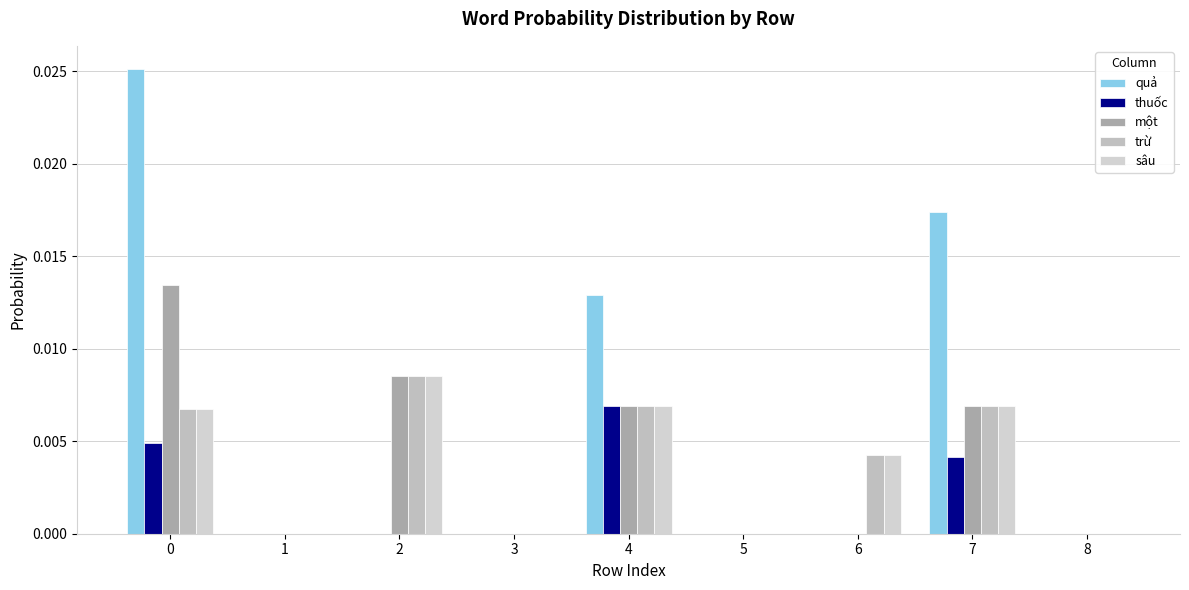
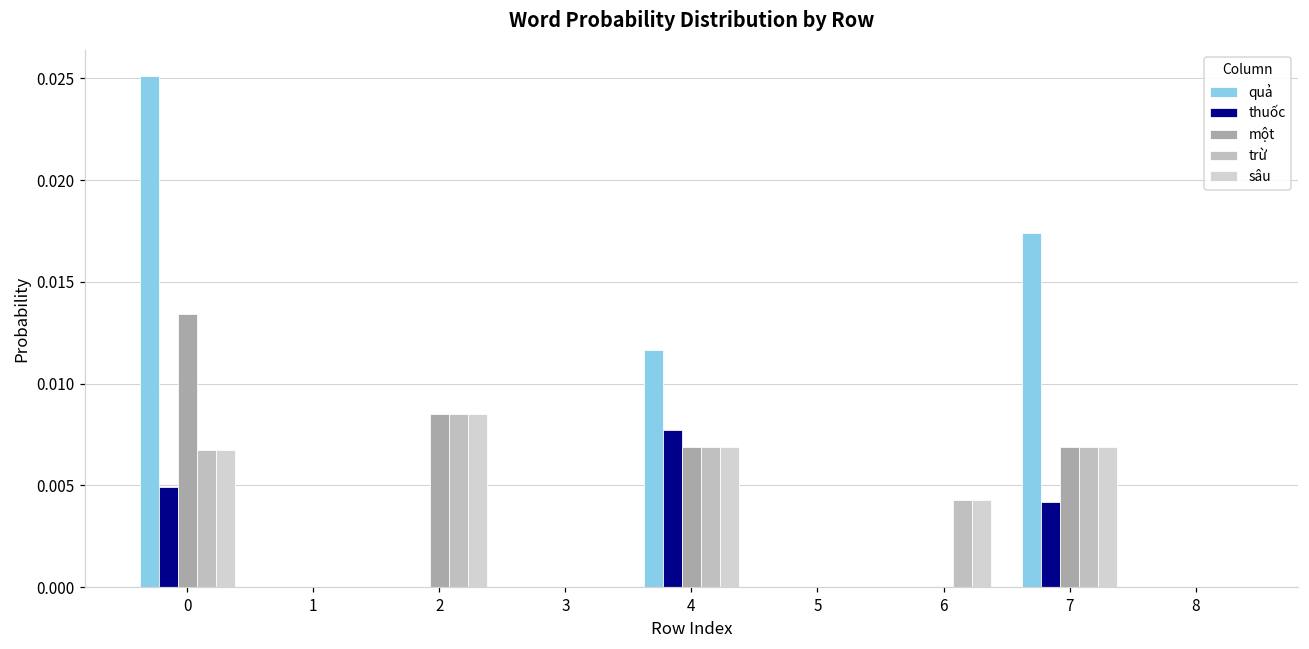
  {
    "quả": {
      "0": 0.0251,
      "1": 0.0000,
      "2": 0.0000,
      "3": 0.0000,
-     "4": 0.0129,
+     "4": 0.0117,
      "5": 0.0000,
      "6": 0.0000,
      "7": 0.0174,
      "8": 0.0000
    },
    "thuốc": {
      "0": 0.0049,
      "1": 0.0000,
      "2": 0.0000,
      "3": 0.0000,
-     "4": 0.0069,
+     "4": 0.0077,
      "5": 0.0000,
      "6": 0.0000,
      "7": 0.0042,
      "8": 0.0000
    }
  }
